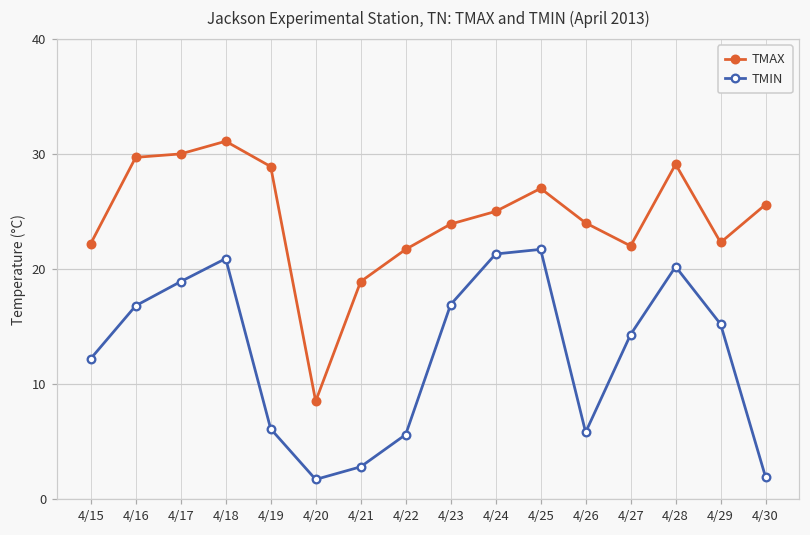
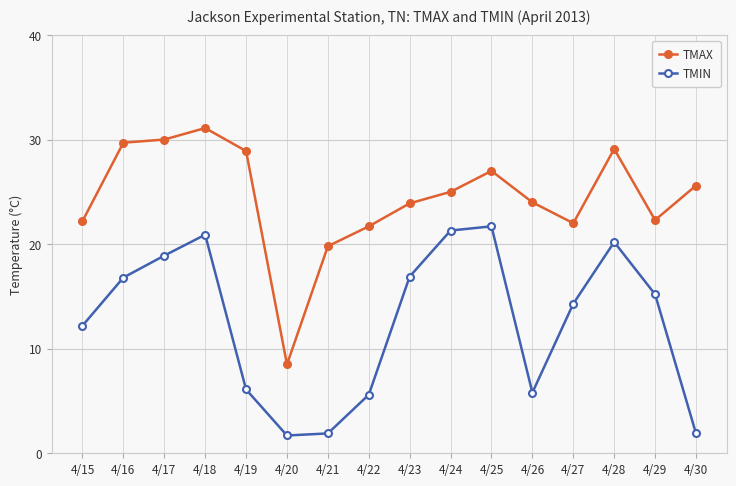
  {
    "TMAX": {
      "4/15": 22.2,
      "4/16": 29.7,
      "4/17": 30.0,
      "4/18": 31.1,
      "4/19": 28.9,
      "4/20": 8.5,
-     "4/21": 18.9,
+     "4/21": 19.8,
      "4/22": 21.7,
      "4/23": 23.9,
      "4/24": 25.0,
      "4/25": 27.0,
      "4/26": 24.0,
      "4/27": 22.0,
      "4/28": 29.1,
      "4/29": 22.3,
      "4/30": 25.6
    },
    "TMIN": {
      "4/15": 12.2,
      "4/16": 16.8,
      "4/17": 18.9,
      "4/18": 20.9,
      "4/19": 6.1,
      "4/20": 1.7,
-     "4/21": 2.8,
+     "4/21": 1.9,
      "4/22": 5.6,
      "4/23": 16.9,
      "4/24": 21.3,
      "4/25": 21.7,
      "4/26": 5.8,
      "4/27": 14.3,
      "4/28": 20.2,
      "4/29": 15.2,
      "4/30": 1.9
    }
  }
